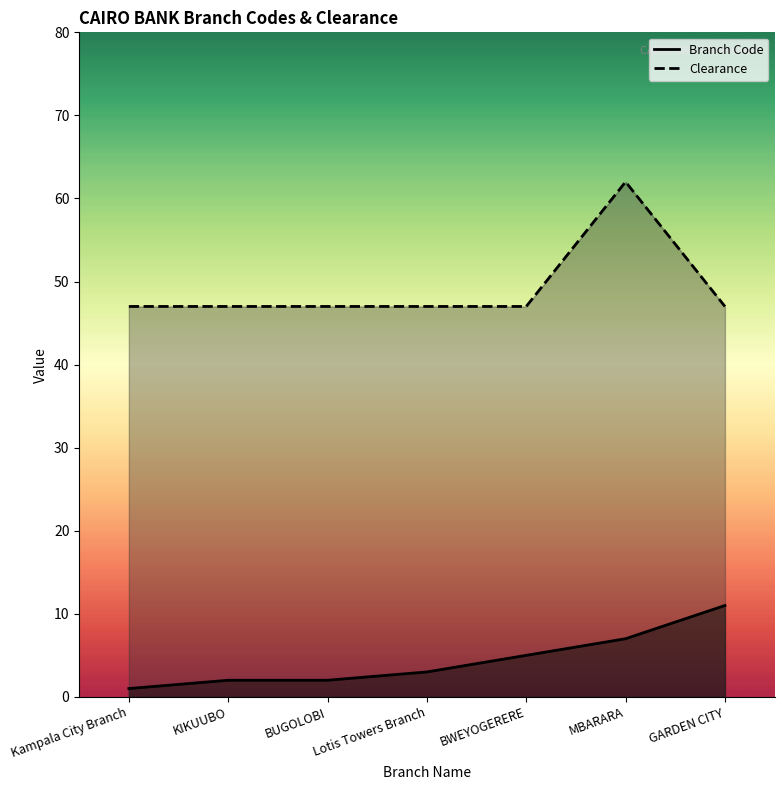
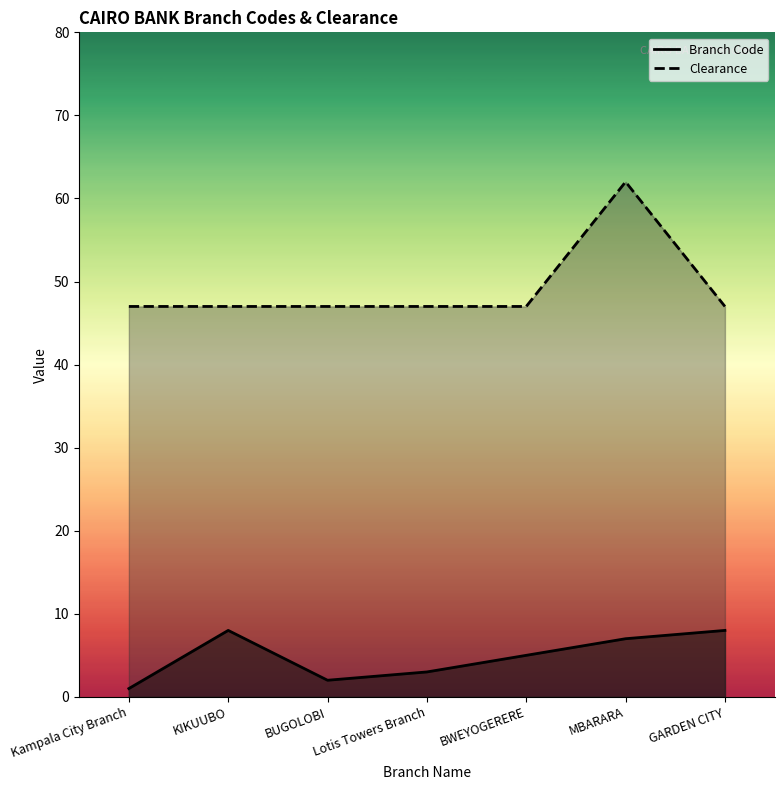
  {
    "Branch Code": {
      "Kampala City Branch": 1,
-     "KIKUUBO": 2,
+     "KIKUUBO": 8,
      "BUGOLOBI": 2,
      "Lotis Towers Branch": 3,
      "BWEYOGERERE": 5,
      "MBARARA": 7,
-     "GARDEN CITY": 11
+     "GARDEN CITY": 8
    }
  }
